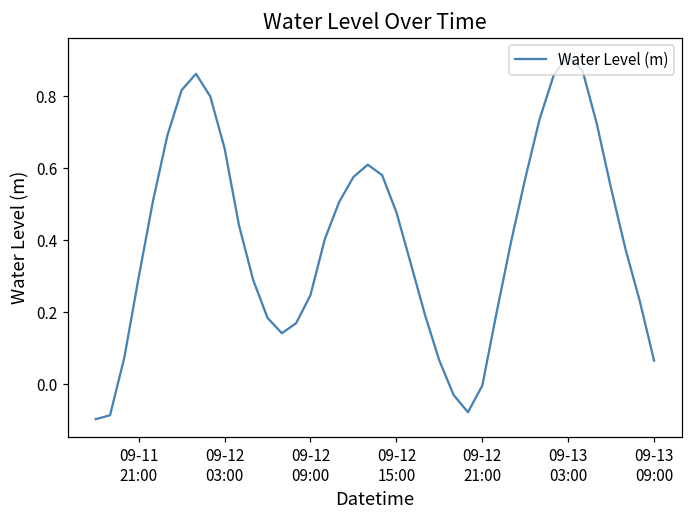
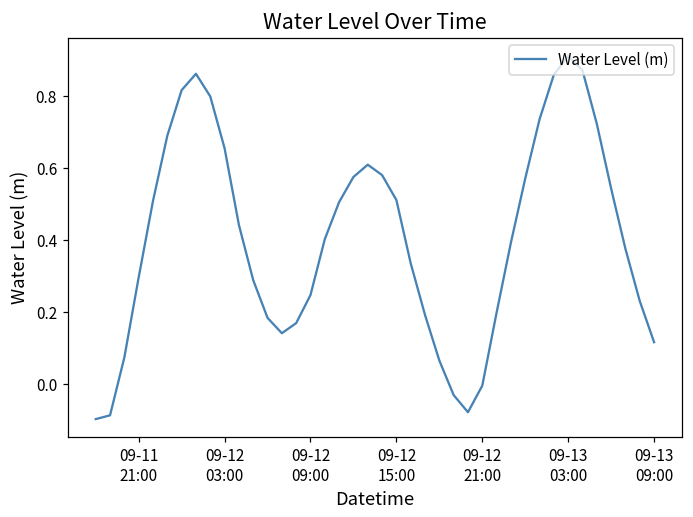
  {
    "09-11 21:00": 0.30,
    "09-12 03:00": 0.66,
    "09-12 09:00": 0.25,
-   "09-12 15:00": 0.48,
+   "09-12 15:00": 0.51,
    "09-12 21:00": 0.00,
-   "09-13 09:00": 0.07
+   "09-13 09:00": 0.12
  }
